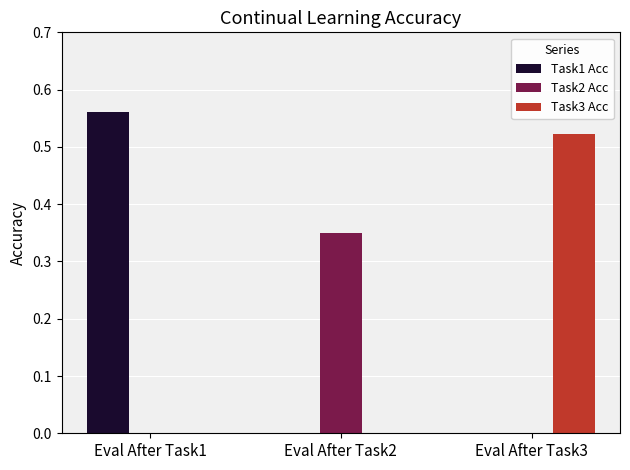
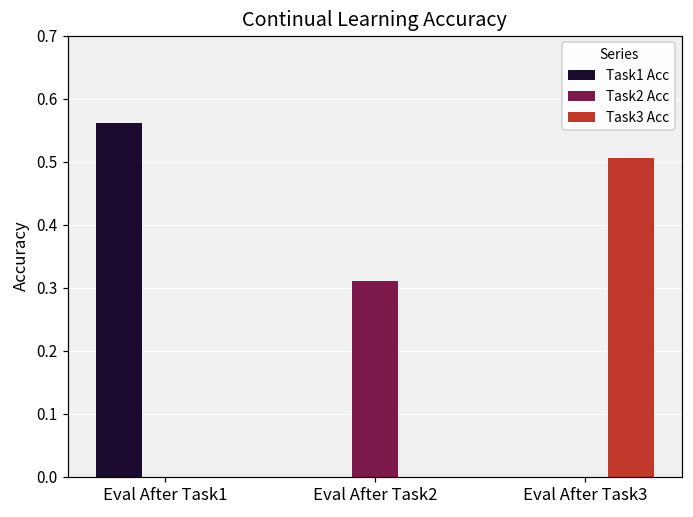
  {
    "Task1 Acc": {
      "Eval After Task1": 0.56,
      "Eval After Task2": 0.00,
      "Eval After Task3": 0.00
    },
    "Task2 Acc": {
      "Eval After Task1": 0.00,
-     "Eval After Task2": 0.35,
+     "Eval After Task2": 0.31,
      "Eval After Task3": 0.00
    },
    "Task3 Acc": {
      "Eval After Task1": 0.00,
      "Eval After Task2": 0.00,
-     "Eval After Task3": 0.52
+     "Eval After Task3": 0.51
    }
  }
